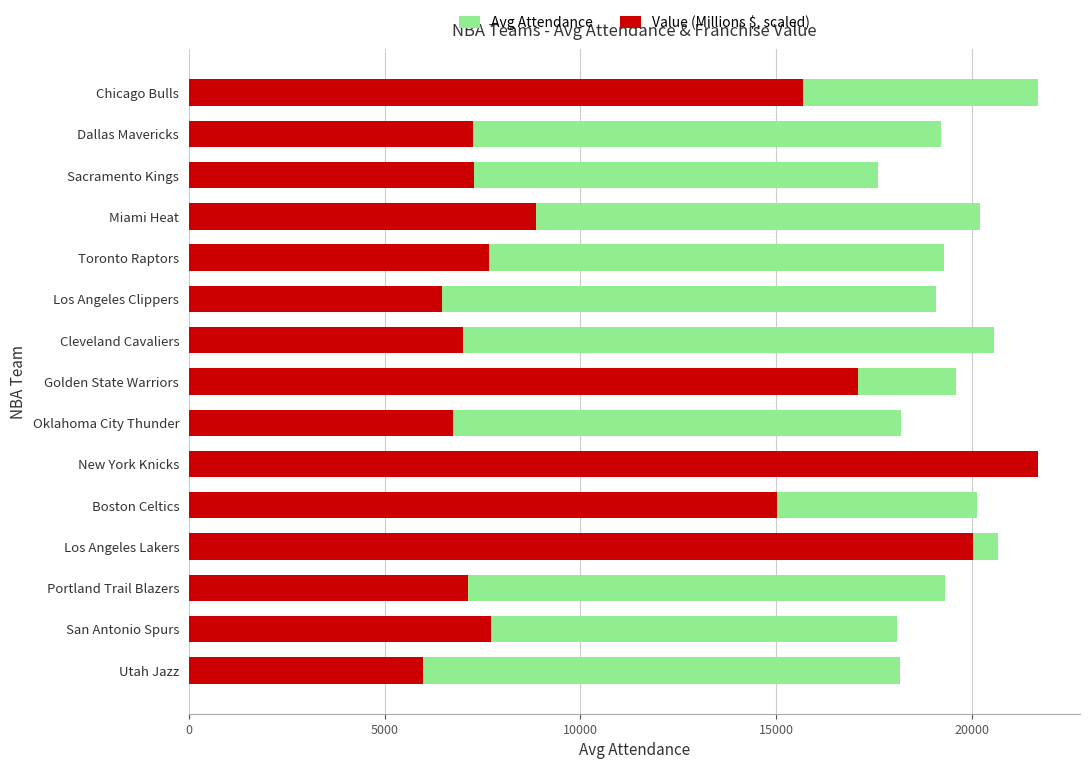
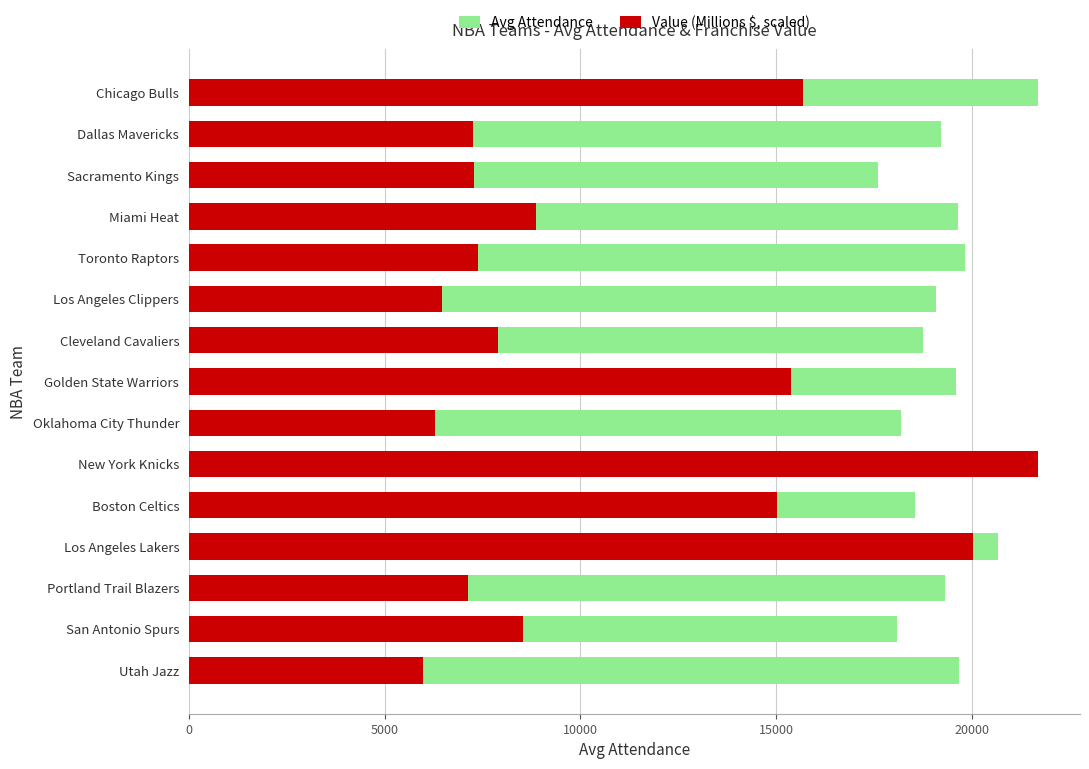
  {
    "Avg Attendance": {
      "Chicago Bulls": 21700,
      "Dallas Mavericks": 19200,
      "Sacramento Kings": 17600,
-     "Miami Heat": 20200,
-     "Toronto Raptors": 19300,
+     "Miami Heat": 19600,
+     "Toronto Raptors": 19800,
      "Los Angeles Clippers": 19100,
-     "Cleveland Cavaliers": 20600,
+     "Cleveland Cavaliers": 18800,
      "Golden State Warriors": 19600,
      "Oklahoma City Thunder": 18200,
-     "Boston Celtics": 20100,
+     "Boston Celtics": 18600,
      "Los Angeles Lakers": 20700,
      "Portland Trail Blazers": 19300,
      "San Antonio Spurs": 18100,
-     "Utah Jazz": 18200
+     "Utah Jazz": 19700
    },
    "Value (Millions $, scaled)": {
-     "Toronto Raptors": 7700,
-     "Cleveland Cavaliers": 7000,
-     "Golden State Warriors": 17100,
-     "Oklahoma City Thunder": 6700,
+     "Toronto Raptors": 7400,
+     "Cleveland Cavaliers": 7900,
+     "Golden State Warriors": 15400,
+     "Oklahoma City Thunder": 6300,
      "New York Knicks": 21700,
-     "San Antonio Spurs": 7700
+     "San Antonio Spurs": 8500
    }
  }
